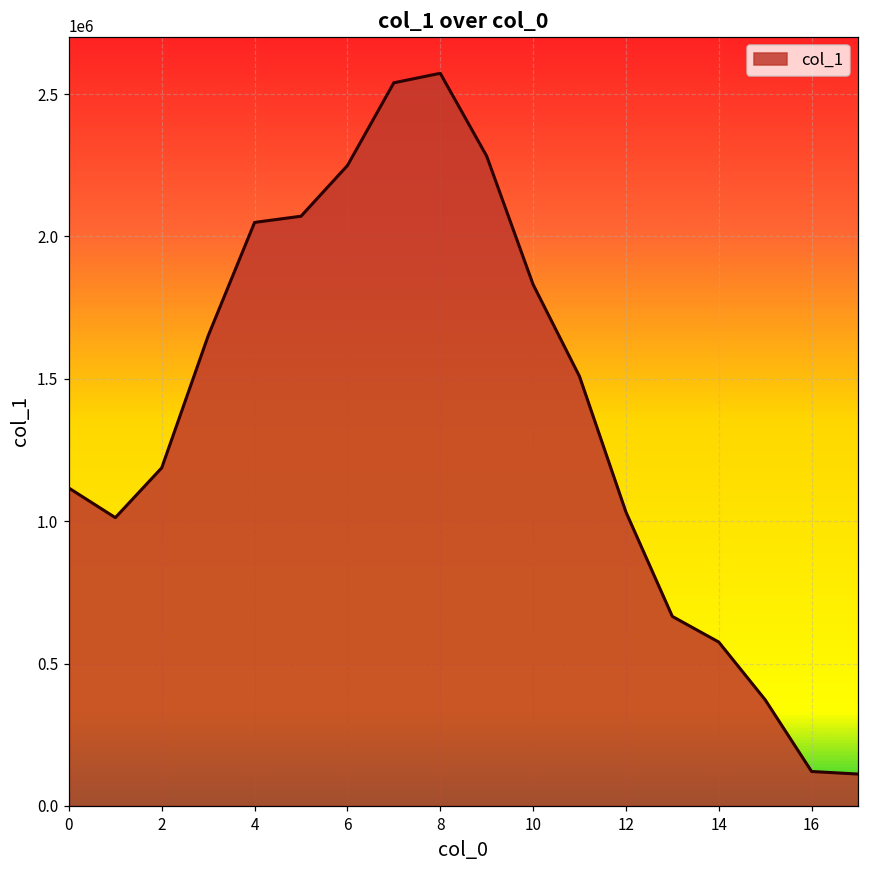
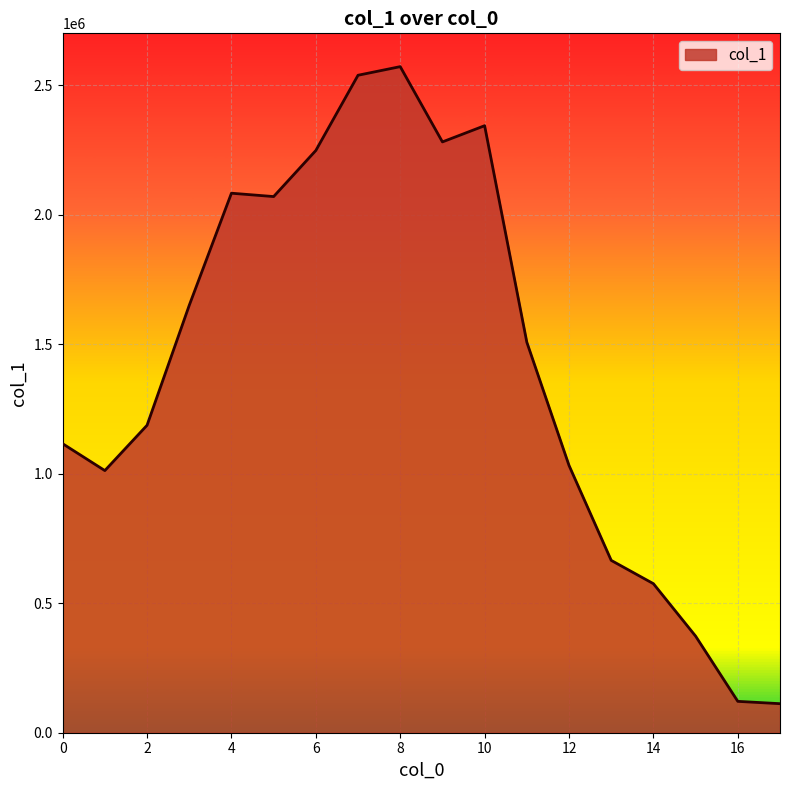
  {
    "0": 1120000,
    "2": 1190000,
-   "4": 2050000,
+   "4": 2080000,
    "6": 2250000,
    "8": 2570000,
-   "10": 1830000,
+   "10": 2340000,
    "12": 1030000,
    "14": 580000,
    "16": 120000
  }
